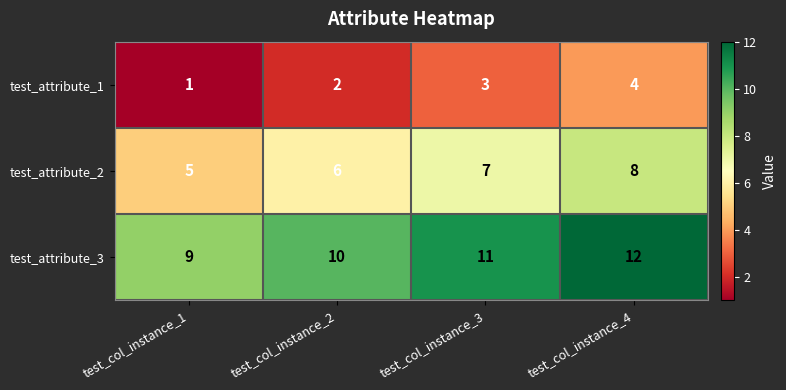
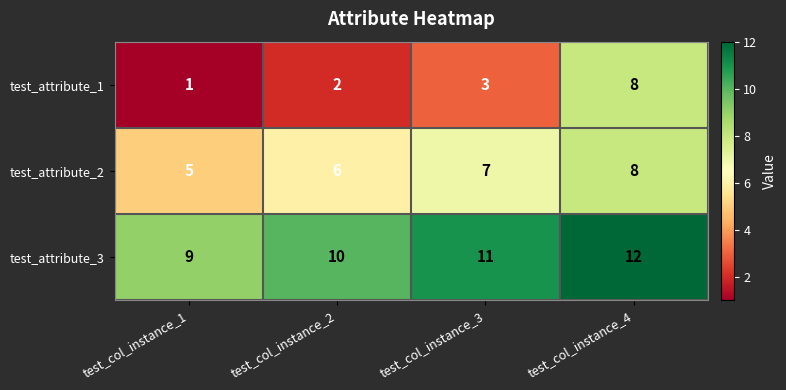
  {
    "test_attribute_1": {
      "test_col_instance_1": 1,
      "test_col_instance_2": 2,
      "test_col_instance_3": 3,
-     "test_col_instance_4": 4
+     "test_col_instance_4": 8
    },
    "test_attribute_2": {
      "test_col_instance_1": 5,
      "test_col_instance_2": 6,
      "test_col_instance_3": 7,
      "test_col_instance_4": 8
    },
    "test_attribute_3": {
      "test_col_instance_1": 9,
      "test_col_instance_2": 10,
      "test_col_instance_3": 11,
      "test_col_instance_4": 12
    }
  }
